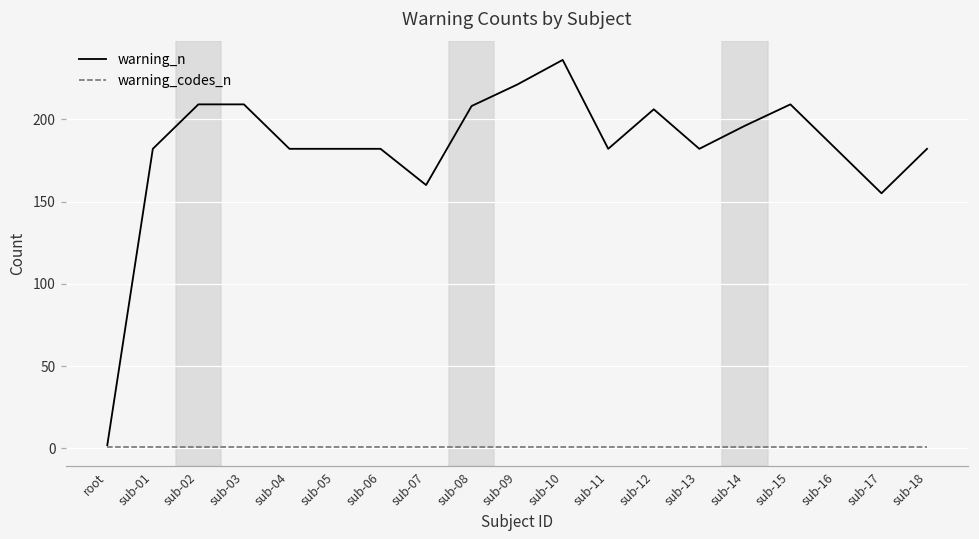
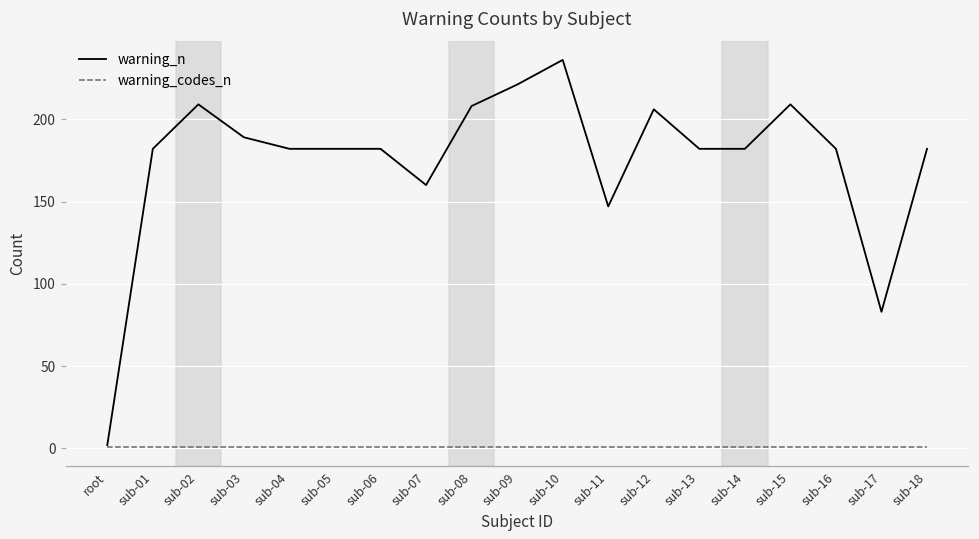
  {
    "warning_n": {
      "sub-01": 182,
      "sub-02": 209,
-     "sub-03": 209,
+     "sub-03": 189,
      "sub-04": 182,
      "sub-05": 182,
      "sub-06": 182,
      "sub-07": 160,
      "sub-08": 208,
      "sub-09": 221,
      "sub-10": 236,
-     "sub-11": 182,
+     "sub-11": 147,
      "sub-12": 206,
      "sub-13": 182,
-     "sub-14": 196,
+     "sub-14": 182,
      "sub-15": 209,
      "sub-16": 182,
-     "sub-17": 155,
+     "sub-17": 83,
      "sub-18": 182
    },
    "warning_codes_n": {
      "sub-01": 1,
      "sub-02": 1,
      "sub-03": 1,
      "sub-04": 1,
      "sub-05": 1,
      "sub-06": 1,
      "sub-07": 1,
      "sub-08": 1,
      "sub-09": 1,
      "sub-10": 1,
      "sub-11": 1,
      "sub-12": 1,
      "sub-13": 1,
      "sub-14": 1,
      "sub-15": 1,
      "sub-16": 1,
      "sub-17": 1,
      "sub-18": 1
    }
  }
